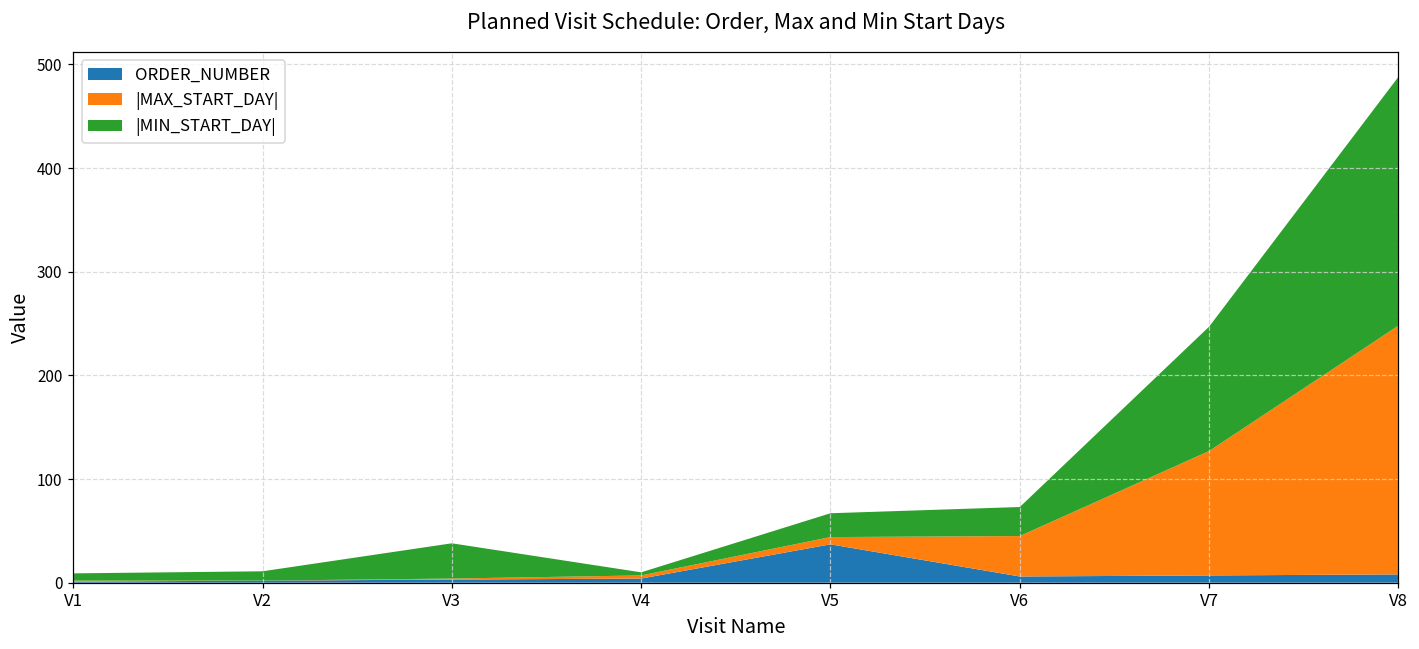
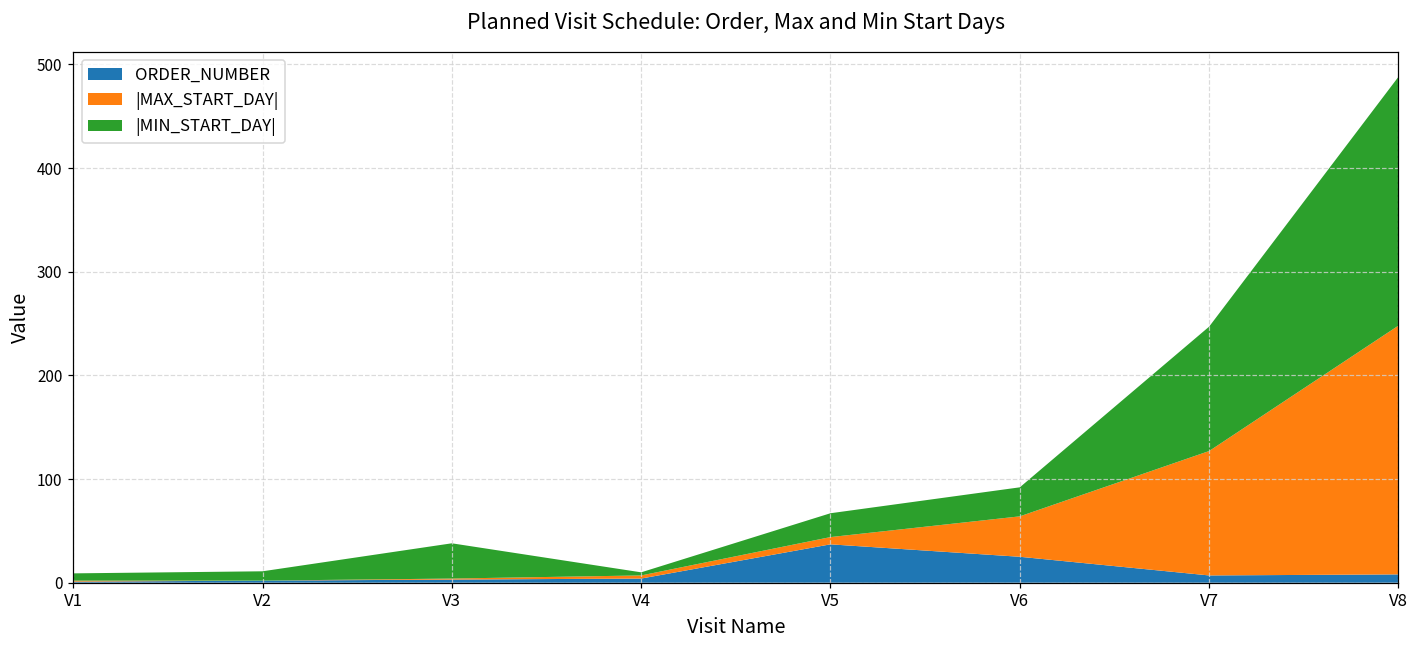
  {
    "ORDER_NUMBER": {
-     "V6": 10
+     "V6": 30
    },
    "|MIN_START_DAY|": {
      "V1": 10,
      "V2": 10,
      "V3": 30,
      "V4": 0,
      "V5": 20,
      "V6": 30,
      "V7": 120,
      "V8": 240
    }
  }
